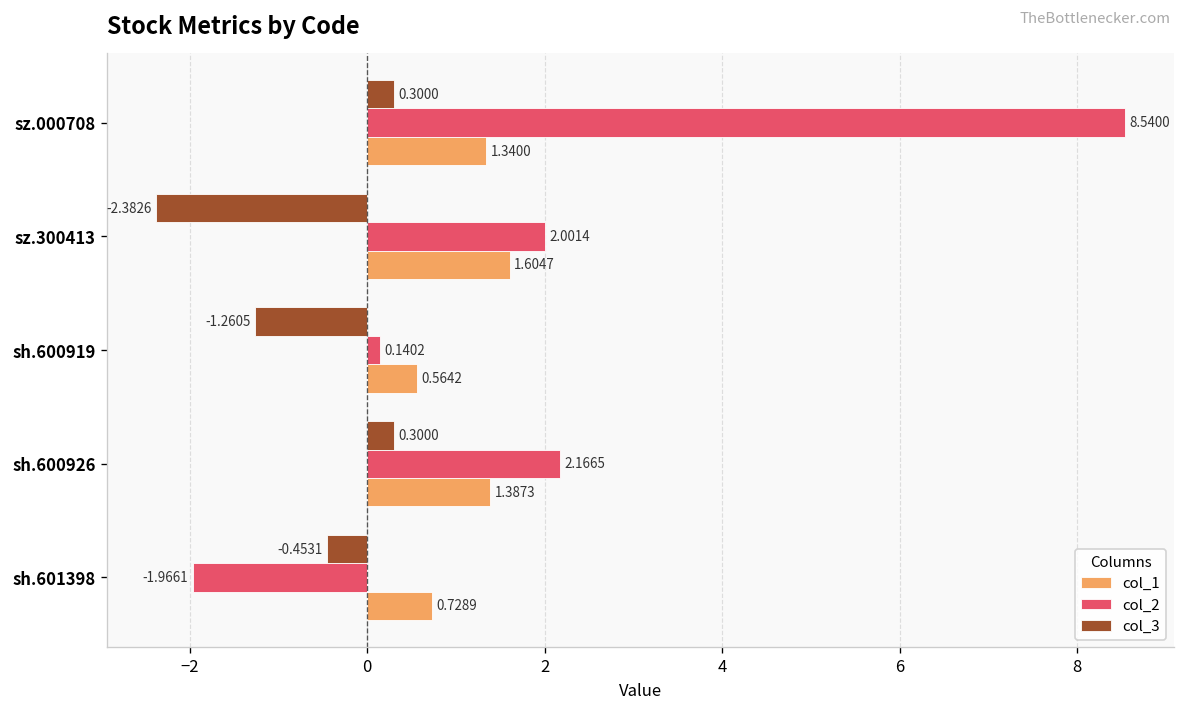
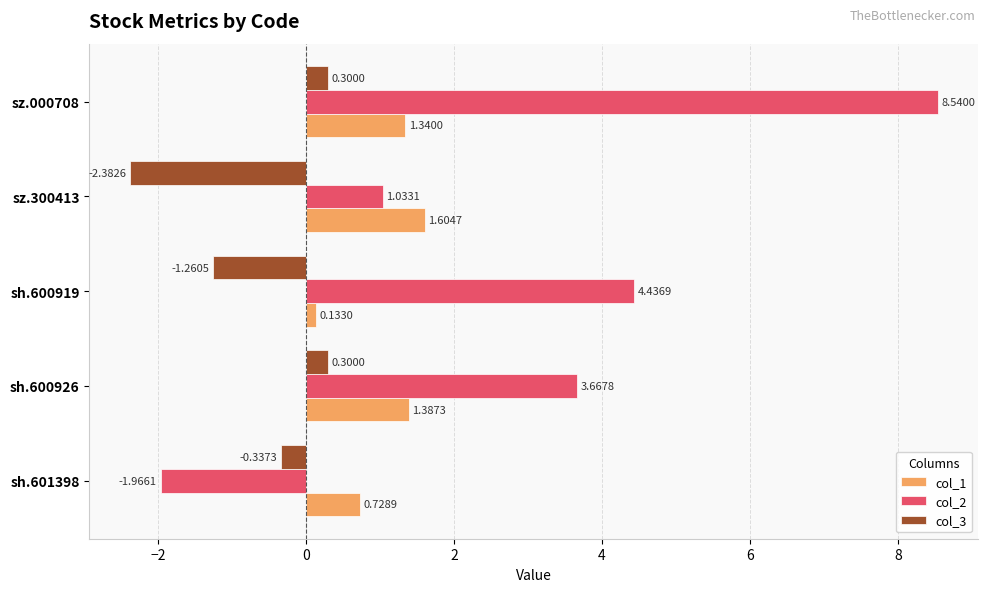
  {
    "col_1": {
      "sz.000708": 1.3400,
      "sz.300413": 1.6047,
-     "sh.600919": 0.5642,
+     "sh.600919": 0.1330,
      "sh.600926": 1.3873,
      "sh.601398": 0.7289
    },
    "col_2": {
      "sz.000708": 8.5400,
-     "sz.300413": 2.0014,
-     "sh.600919": 0.1402,
-     "sh.600926": 2.1665,
+     "sz.300413": 1.0331,
+     "sh.600919": 4.4369,
+     "sh.600926": 3.6678,
      "sh.601398": -1.9661
    },
    "col_3": {
      "sz.000708": 0.3000,
      "sz.300413": -2.3826,
      "sh.600919": -1.2605,
      "sh.600926": 0.3000,
-     "sh.601398": -0.4531
+     "sh.601398": -0.3373
    }
  }
